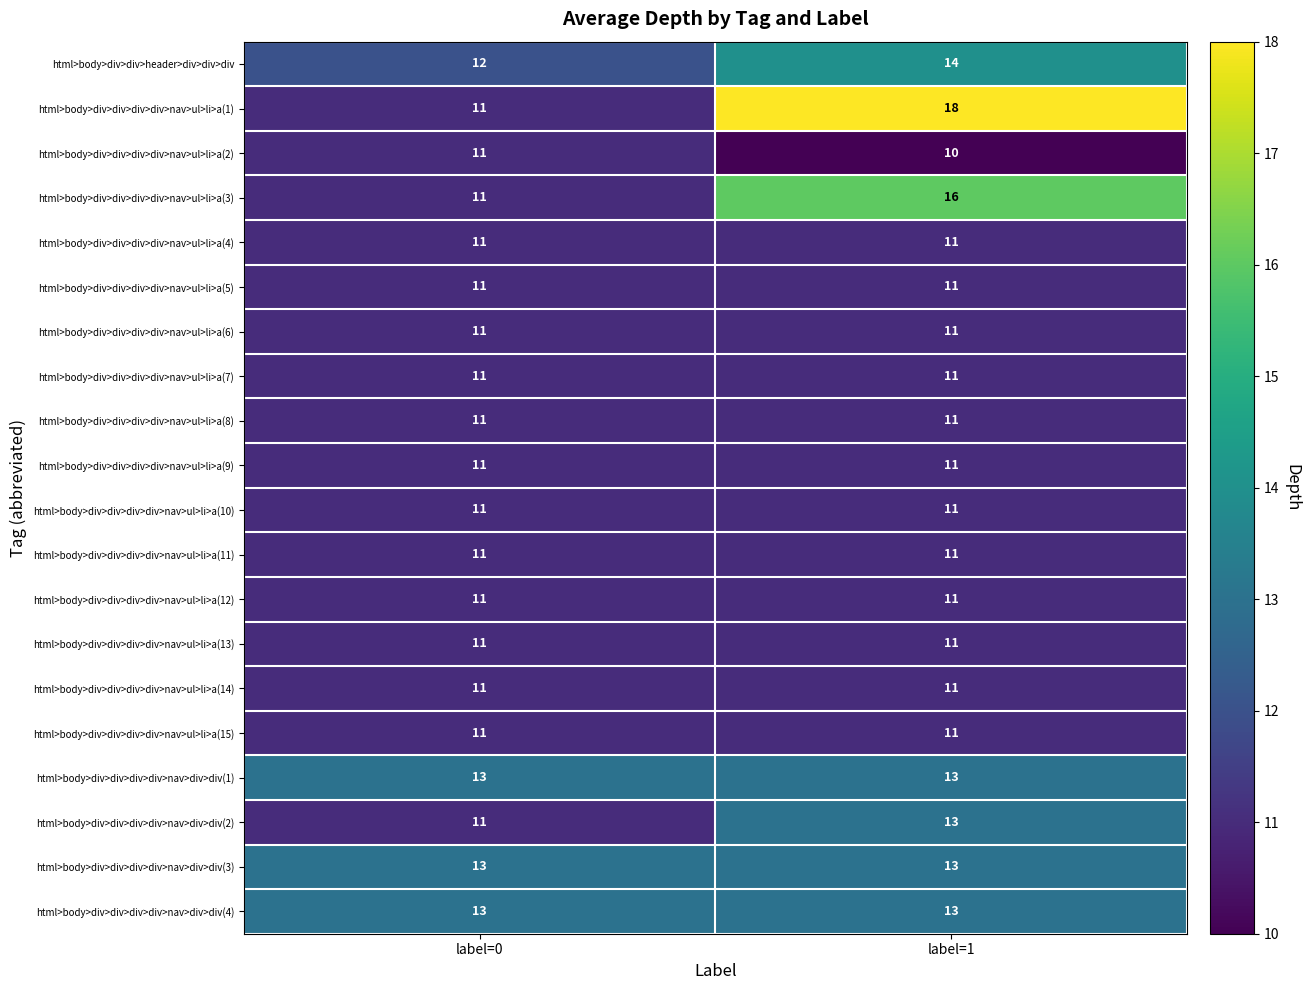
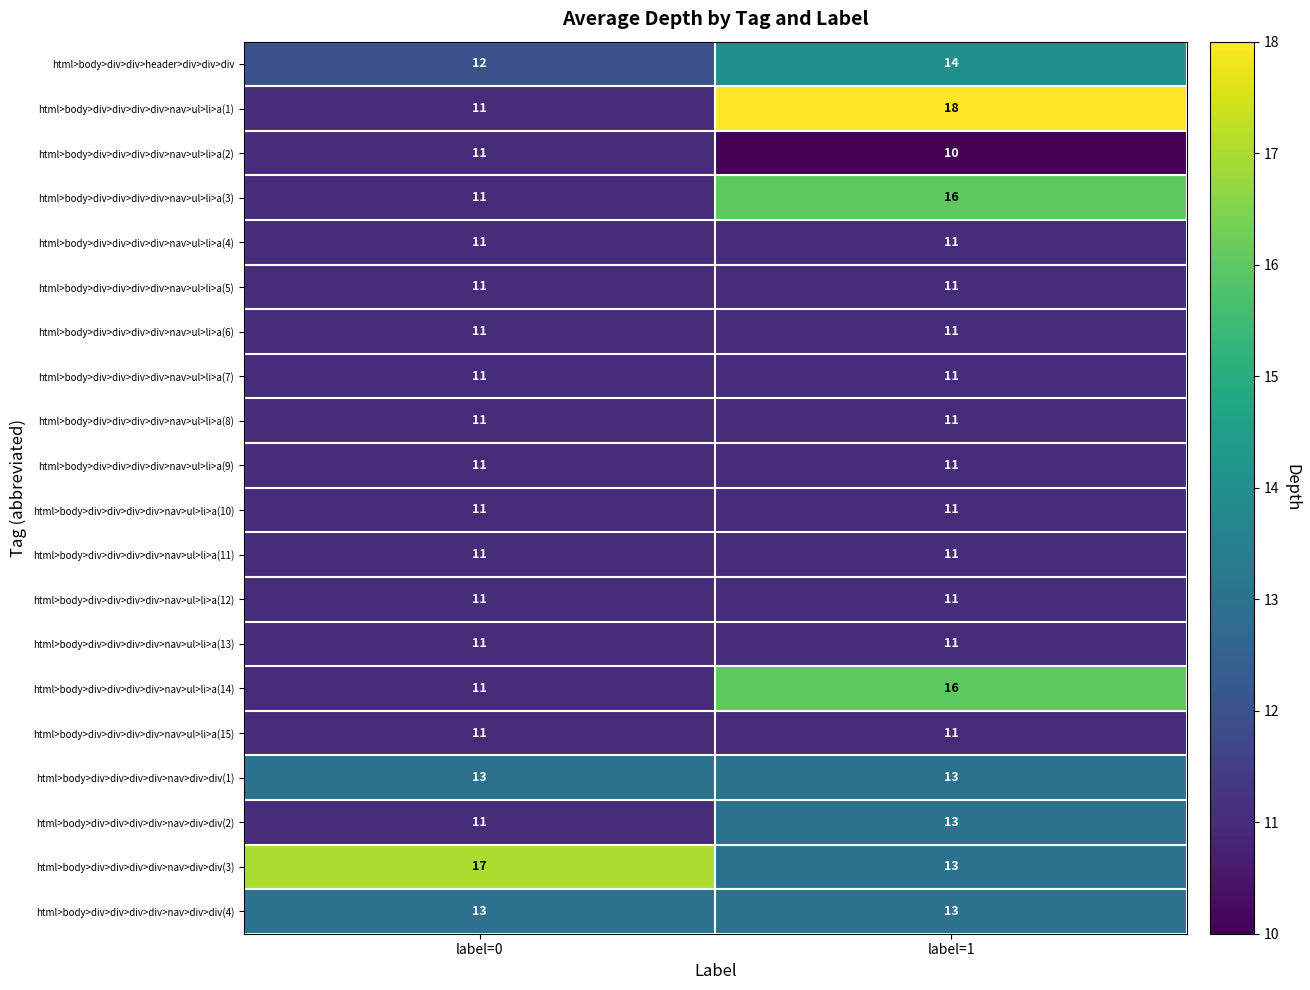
  {
    "html>body>div>div>header>div>div>div": {
      "label=0": 12,
      "label=1": 14
    },
    "html>body>div>div>div>div>nav>ul>li>a(1)": {
      "label=0": 11,
      "label=1": 18
    },
    "html>body>div>div>div>div>nav>ul>li>a(2)": {
      "label=0": 11,
      "label=1": 10
    },
    "html>body>div>div>div>div>nav>ul>li>a(3)": {
      "label=0": 11,
      "label=1": 16
    },
    "html>body>div>div>div>div>nav>ul>li>a(4)": {
      "label=0": 11,
      "label=1": 11
    },
    "html>body>div>div>div>div>nav>ul>li>a(5)": {
      "label=0": 11,
      "label=1": 11
    },
    "html>body>div>div>div>div>nav>ul>li>a(6)": {
      "label=0": 11,
      "label=1": 11
    },
    "html>body>div>div>div>div>nav>ul>li>a(7)": {
      "label=0": 11,
      "label=1": 11
    },
    "html>body>div>div>div>div>nav>ul>li>a(8)": {
      "label=0": 11,
      "label=1": 11
    },
    "html>body>div>div>div>div>nav>ul>li>a(9)": {
      "label=0": 11,
      "label=1": 11
    },
    "html>body>div>div>div>div>nav>ul>li>a(10)": {
      "label=0": 11,
      "label=1": 11
    },
    "html>body>div>div>div>div>nav>ul>li>a(11)": {
      "label=0": 11,
      "label=1": 11
    },
    "html>body>div>div>div>div>nav>ul>li>a(12)": {
      "label=0": 11,
      "label=1": 11
    },
    "html>body>div>div>div>div>nav>ul>li>a(13)": {
      "label=0": 11,
      "label=1": 11
    },
    "html>body>div>div>div>div>nav>ul>li>a(14)": {
      "label=0": 11,
-     "label=1": 11
+     "label=1": 16
    },
    "html>body>div>div>div>div>nav>ul>li>a(15)": {
      "label=0": 11,
      "label=1": 11
    },
    "html>body>div>div>div>div>nav>div>div(1)": {
      "label=0": 13,
      "label=1": 13
    },
    "html>body>div>div>div>div>nav>div>div(2)": {
      "label=0": 11,
      "label=1": 13
    },
    "html>body>div>div>div>div>nav>div>div(3)": {
-     "label=0": 13,
+     "label=0": 17,
      "label=1": 13
    },
    "html>body>div>div>div>div>nav>div>div(4)": {
      "label=0": 13,
      "label=1": 13
    }
  }
